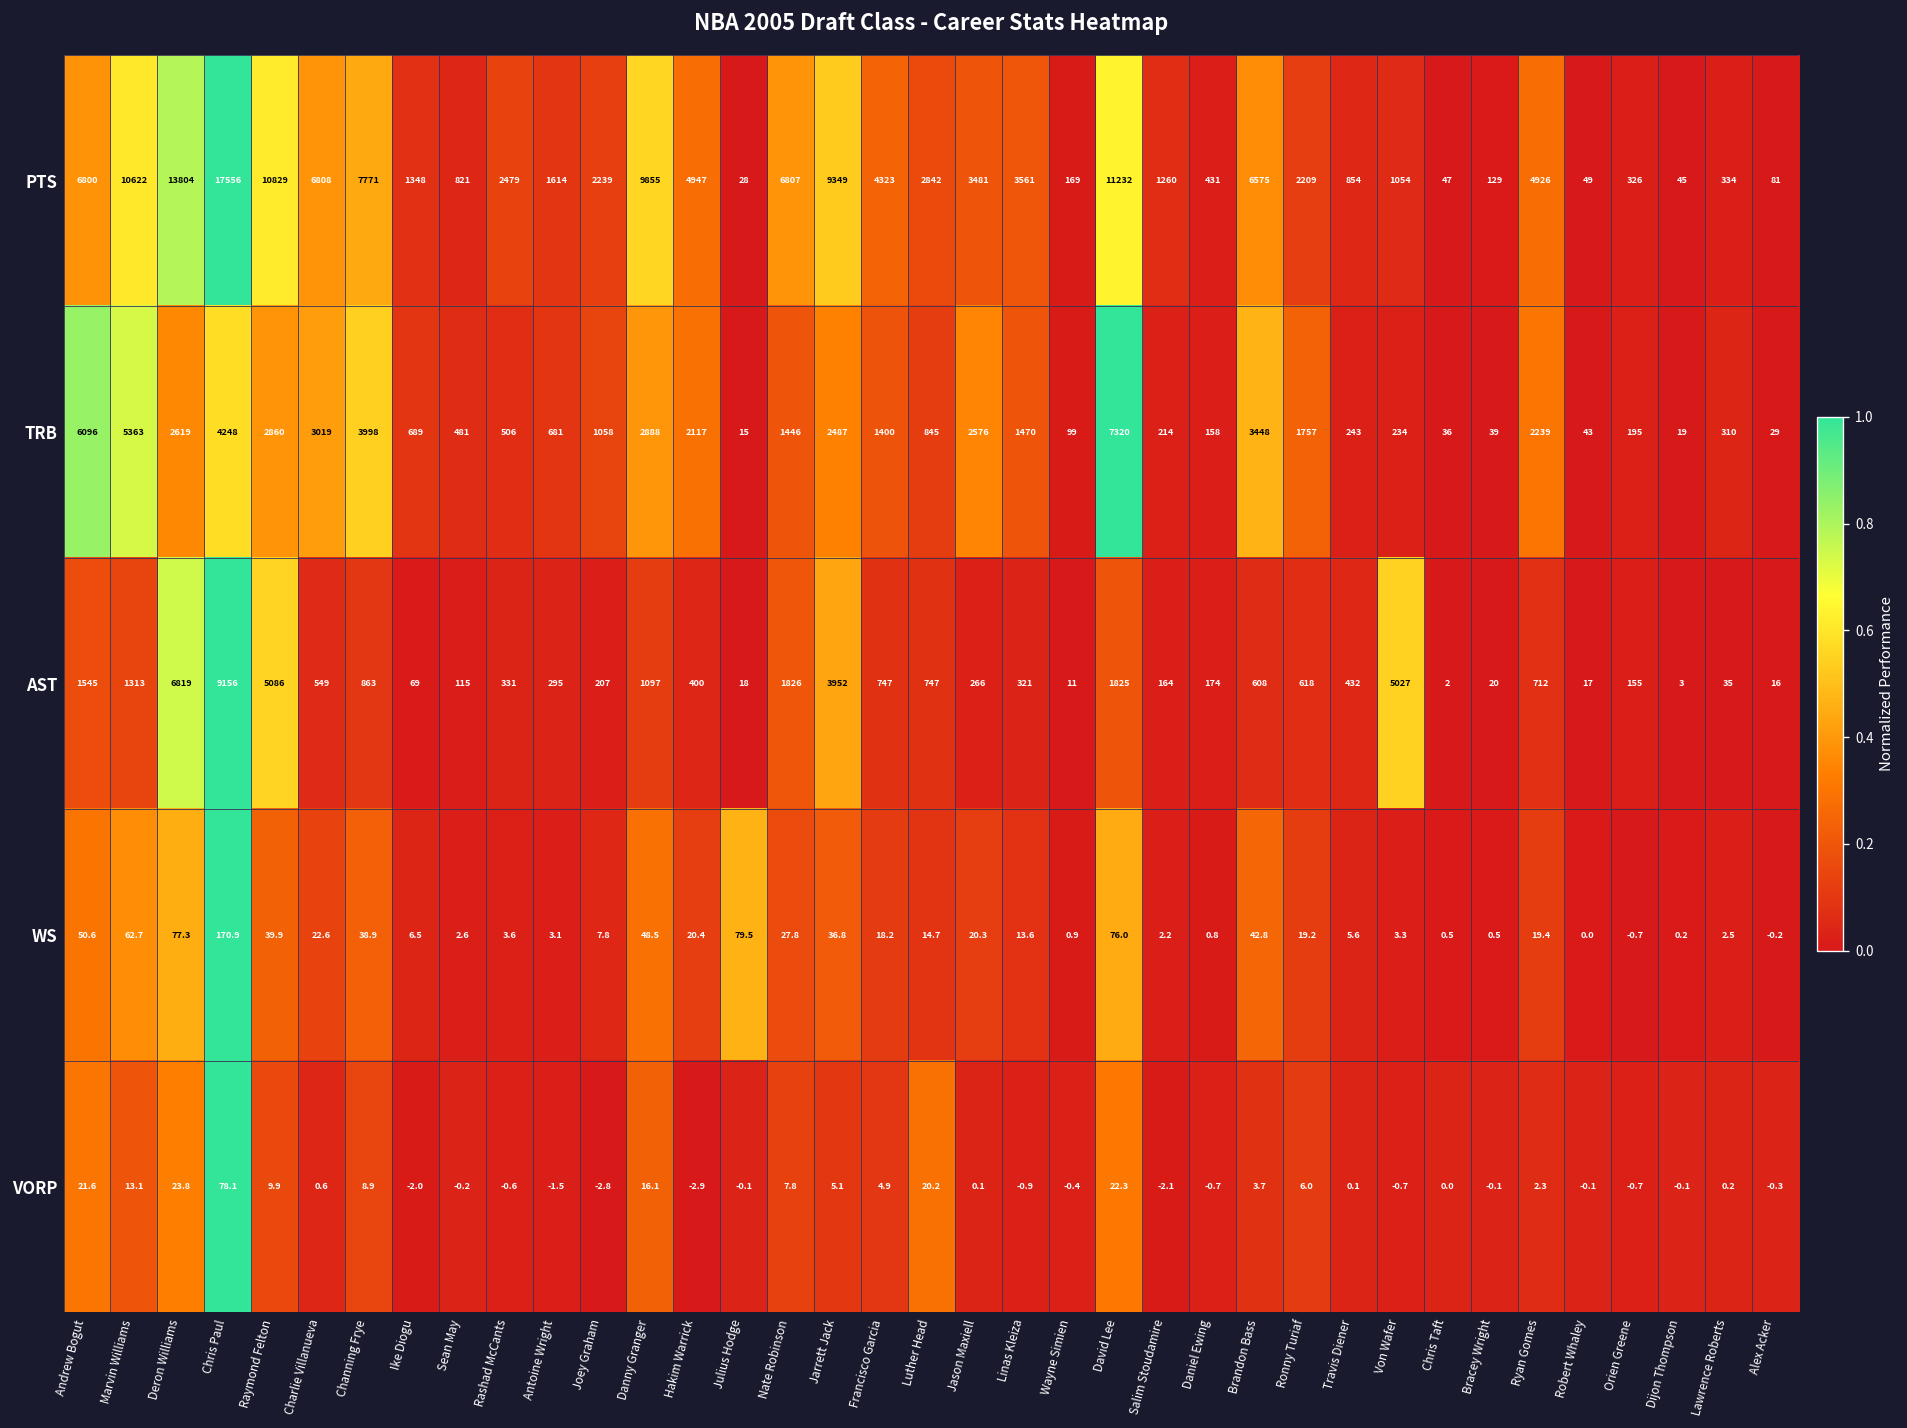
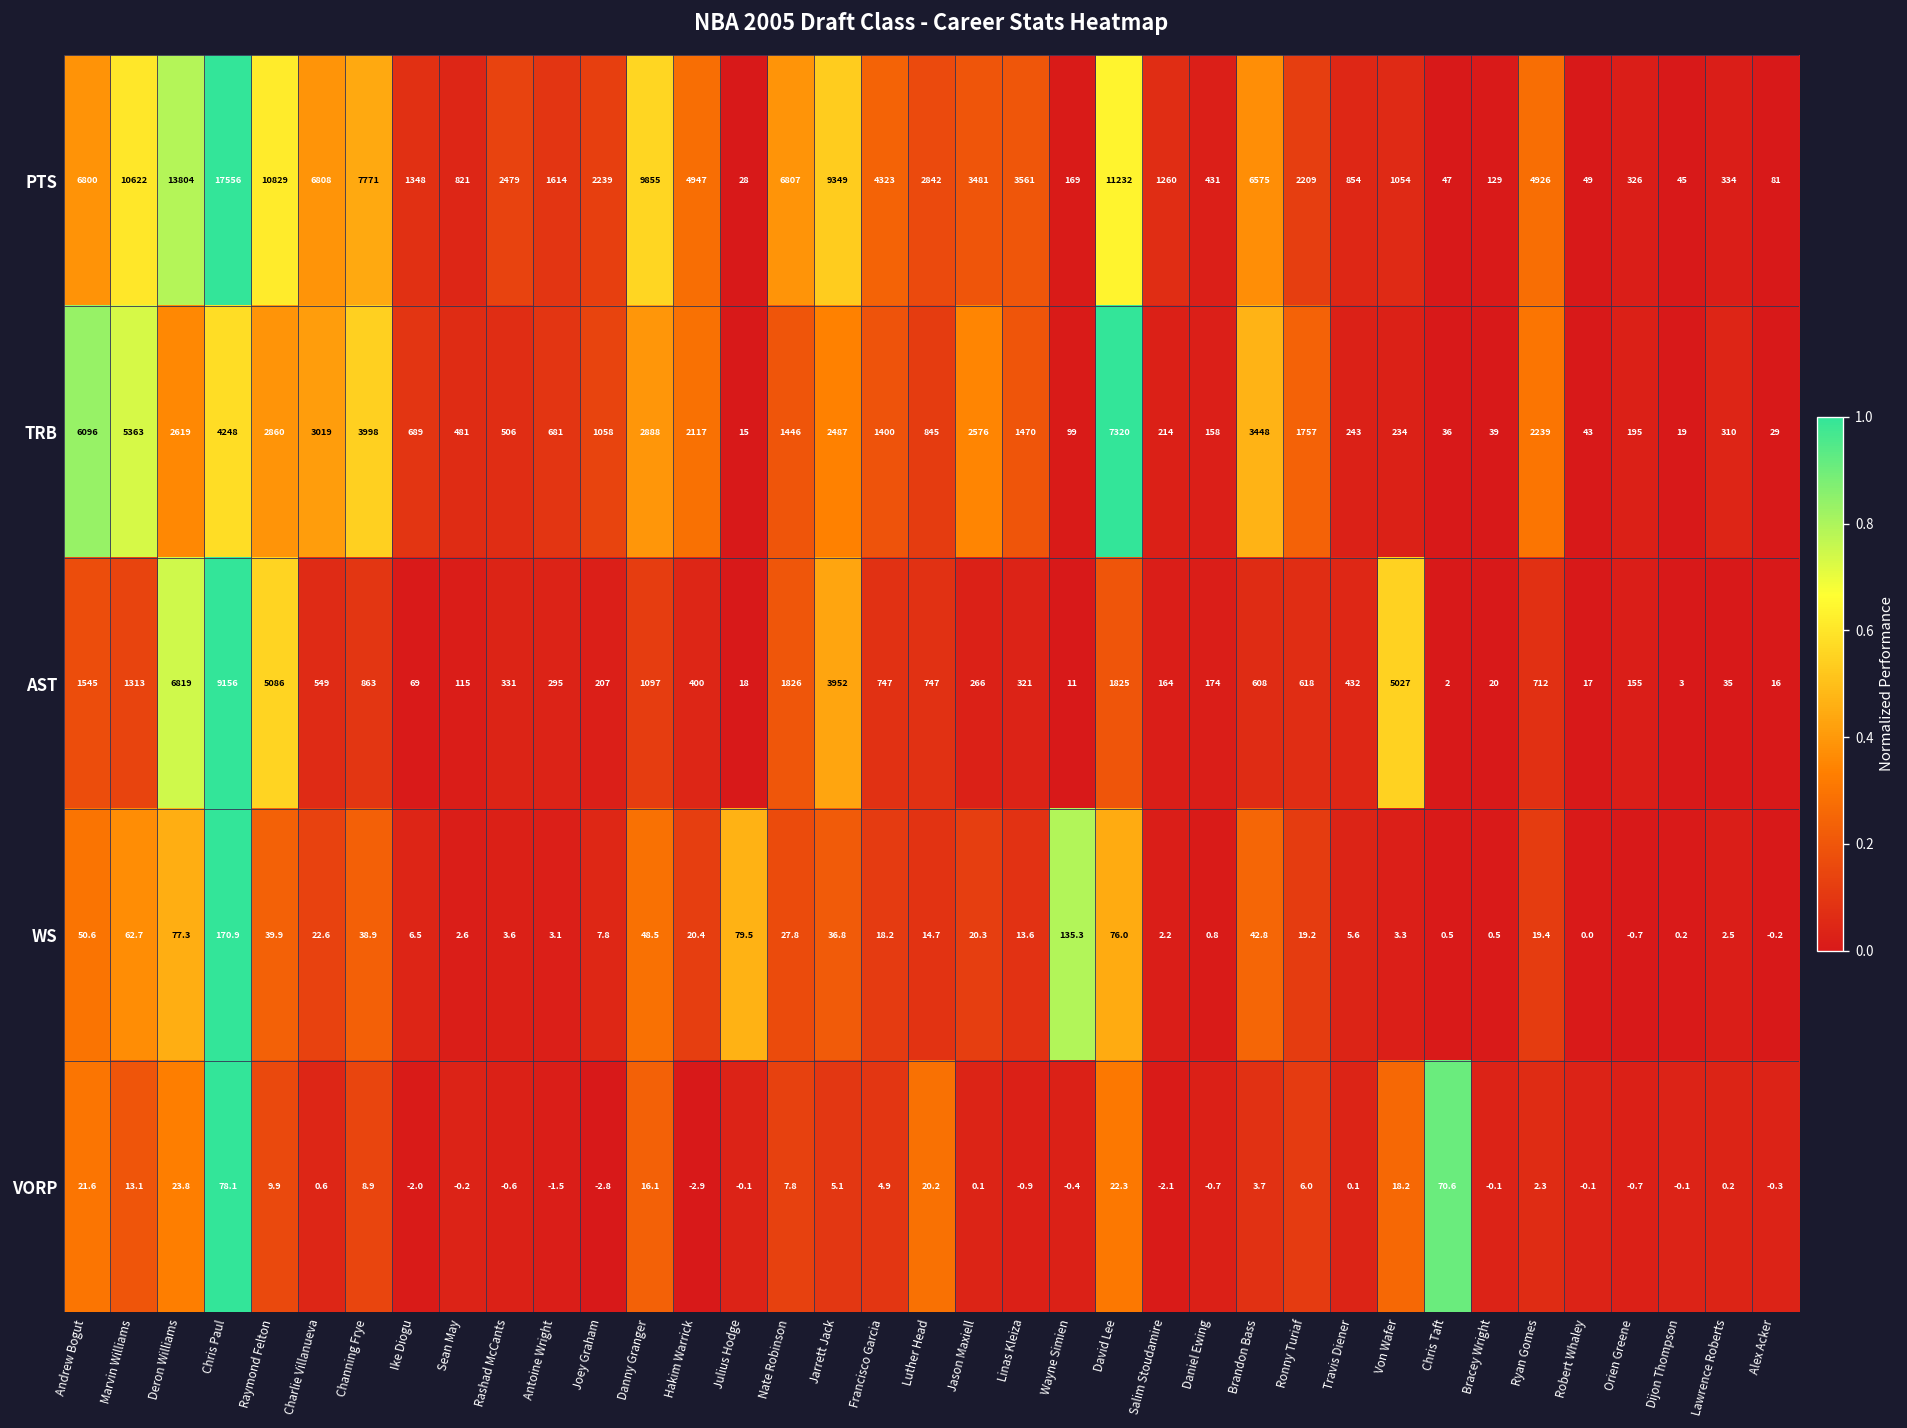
  {
    "PTS": {
      "Andrew Bogut": 6800,
      "Marvin Williams": 10622,
      "Deron Williams": 13804,
      "Chris Paul": 17556,
      "Raymond Felton": 10829,
      "Charlie Villanueva": 6808,
      "Channing Frye": 7771,
      "Ike Diogu": 1348,
      "Sean May": 821,
      "Rashad McCants": 2479,
      "Antoine Wright": 1614,
      "Joey Graham": 2239,
      "Danny Granger": 9855,
      "Hakim Warrick": 4947,
      "Julius Hodge": 28,
      "Nate Robinson": 6807,
      "Jarrett Jack": 9349,
      "Francisco Garcia": 4323,
      "Luther Head": 2842,
      "Jason Maxiell": 3481,
      "Linas Kleiza": 3561,
      "Wayne Simien": 169,
      "David Lee": 11232,
      "Salim Stoudamire": 1260,
      "Daniel Ewing": 431,
      "Brandon Bass": 6575,
      "Ronny Turiaf": 2209,
      "Travis Diener": 854,
      "Von Wafer": 1054,
      "Chris Taft": 47,
      "Bracey Wright": 129,
      "Ryan Gomes": 4926,
      "Robert Whaley": 49,
      "Orien Greene": 326,
      "Dijon Thompson": 45,
      "Lawrence Roberts": 334,
      "Alex Acker": 81
    },
    "TRB": {
      "Andrew Bogut": 6096,
      "Marvin Williams": 5363,
      "Deron Williams": 2619,
      "Chris Paul": 4248,
      "Raymond Felton": 2860,
      "Charlie Villanueva": 3019,
      "Channing Frye": 3998,
      "Ike Diogu": 689,
      "Sean May": 481,
      "Rashad McCants": 506,
      "Antoine Wright": 681,
      "Joey Graham": 1058,
      "Danny Granger": 2888,
      "Hakim Warrick": 2117,
      "Julius Hodge": 15,
      "Nate Robinson": 1446,
      "Jarrett Jack": 2487,
      "Francisco Garcia": 1400,
      "Luther Head": 845,
      "Jason Maxiell": 2576,
      "Linas Kleiza": 1470,
      "Wayne Simien": 99,
      "David Lee": 7320,
      "Salim Stoudamire": 214,
      "Daniel Ewing": 158,
      "Brandon Bass": 3448,
      "Ronny Turiaf": 1757,
      "Travis Diener": 243,
      "Von Wafer": 234,
      "Chris Taft": 36,
      "Bracey Wright": 39,
      "Ryan Gomes": 2239,
      "Robert Whaley": 43,
      "Orien Greene": 195,
      "Dijon Thompson": 19,
      "Lawrence Roberts": 310,
      "Alex Acker": 29
    },
    "AST": {
      "Andrew Bogut": 1545,
      "Marvin Williams": 1313,
      "Deron Williams": 6819,
      "Chris Paul": 9156,
      "Raymond Felton": 5086,
      "Charlie Villanueva": 549,
      "Channing Frye": 863,
      "Ike Diogu": 69,
      "Sean May": 115,
      "Rashad McCants": 331,
      "Antoine Wright": 295,
      "Joey Graham": 207,
      "Danny Granger": 1097,
      "Hakim Warrick": 400,
      "Julius Hodge": 18,
      "Nate Robinson": 1826,
      "Jarrett Jack": 3952,
      "Francisco Garcia": 747,
      "Luther Head": 747,
      "Jason Maxiell": 266,
      "Linas Kleiza": 321,
      "Wayne Simien": 11,
      "David Lee": 1825,
      "Salim Stoudamire": 164,
      "Daniel Ewing": 174,
      "Brandon Bass": 608,
      "Ronny Turiaf": 618,
      "Travis Diener": 432,
      "Von Wafer": 5027,
      "Chris Taft": 2,
      "Bracey Wright": 20,
      "Ryan Gomes": 712,
      "Robert Whaley": 17,
      "Orien Greene": 155,
      "Dijon Thompson": 3,
      "Lawrence Roberts": 35,
      "Alex Acker": 16
    },
    "WS": {
      "Andrew Bogut": 50.6,
      "Marvin Williams": 62.7,
      "Deron Williams": 77.3,
      "Chris Paul": 170.9,
      "Raymond Felton": 39.9,
      "Charlie Villanueva": 22.6,
      "Channing Frye": 38.9,
      "Ike Diogu": 6.5,
      "Sean May": 2.6,
      "Rashad McCants": 3.6,
      "Antoine Wright": 3.1,
      "Joey Graham": 7.8,
      "Danny Granger": 48.5,
      "Hakim Warrick": 20.4,
      "Julius Hodge": 79.5,
      "Nate Robinson": 27.8,
      "Jarrett Jack": 36.8,
      "Francisco Garcia": 18.2,
      "Luther Head": 14.7,
      "Jason Maxiell": 20.3,
      "Linas Kleiza": 13.6,
-     "Wayne Simien": 0.9,
+     "Wayne Simien": 135.3,
      "David Lee": 76.0,
      "Salim Stoudamire": 2.2,
      "Daniel Ewing": 0.8,
      "Brandon Bass": 42.8,
      "Ronny Turiaf": 19.2,
      "Travis Diener": 5.6,
      "Von Wafer": 3.3,
      "Chris Taft": 0.5,
      "Bracey Wright": 0.5,
      "Ryan Gomes": 19.4,
      "Robert Whaley": 0.0,
      "Orien Greene": -0.7,
      "Dijon Thompson": 0.2,
      "Lawrence Roberts": 2.5,
      "Alex Acker": -0.2
    },
    "VORP": {
      "Andrew Bogut": 21.6,
      "Marvin Williams": 13.1,
      "Deron Williams": 23.8,
      "Chris Paul": 78.1,
      "Raymond Felton": 9.9,
      "Charlie Villanueva": 0.6,
      "Channing Frye": 8.9,
      "Ike Diogu": -2.0,
      "Sean May": -0.2,
      "Rashad McCants": -0.6,
      "Antoine Wright": -1.5,
      "Joey Graham": -2.8,
      "Danny Granger": 16.1,
      "Hakim Warrick": -2.9,
      "Julius Hodge": -0.1,
      "Nate Robinson": 7.8,
      "Jarrett Jack": 5.1,
      "Francisco Garcia": 4.9,
      "Luther Head": 20.2,
      "Jason Maxiell": 0.1,
      "Linas Kleiza": -0.9,
      "Wayne Simien": -0.4,
      "David Lee": 22.3,
      "Salim Stoudamire": -2.1,
      "Daniel Ewing": -0.7,
      "Brandon Bass": 3.7,
      "Ronny Turiaf": 6.0,
      "Travis Diener": 0.1,
-     "Von Wafer": -0.7,
-     "Chris Taft": 0.0,
+     "Von Wafer": 18.2,
+     "Chris Taft": 70.6,
      "Bracey Wright": -0.1,
      "Ryan Gomes": 2.3,
      "Robert Whaley": -0.1,
      "Orien Greene": -0.7,
      "Dijon Thompson": -0.1,
      "Lawrence Roberts": 0.2,
      "Alex Acker": -0.3
    }
  }
